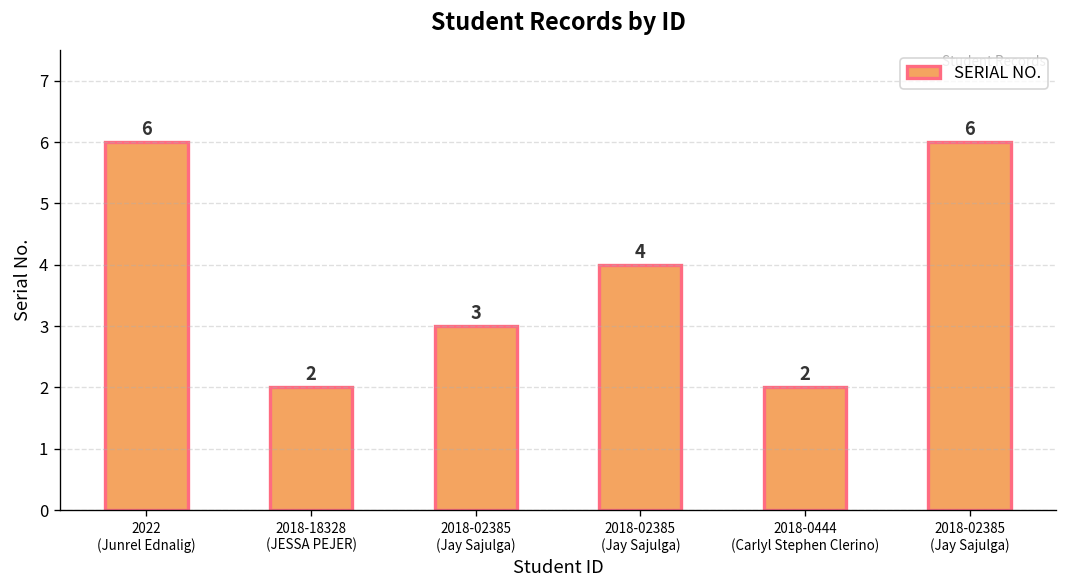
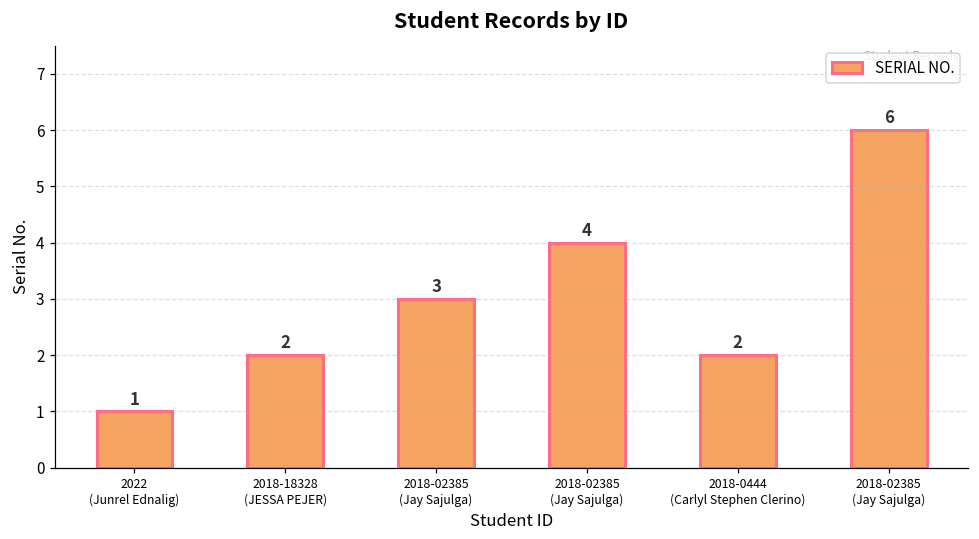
  {
-   "2022 (Junrel Ednalig)": 6,
+   "2022 (Junrel Ednalig)": 1,
    "2018-18328 (JESSA PEJER)": 2,
    "2018-0444 (Carlyl Stephen Clerino)": 2
  }
